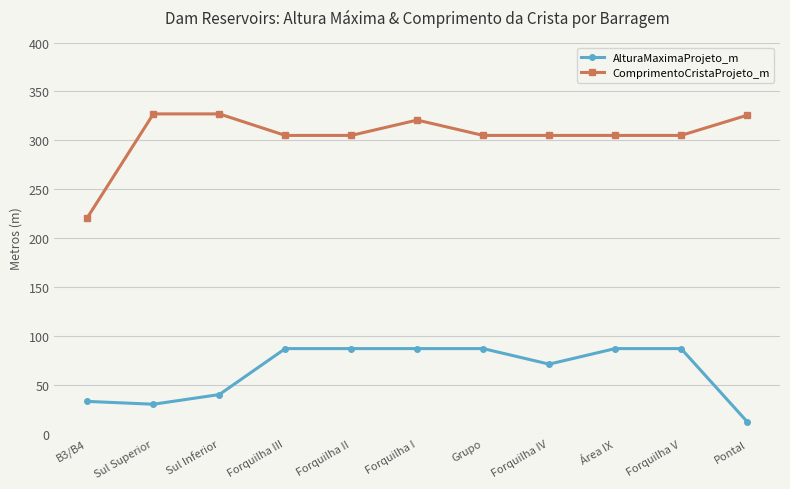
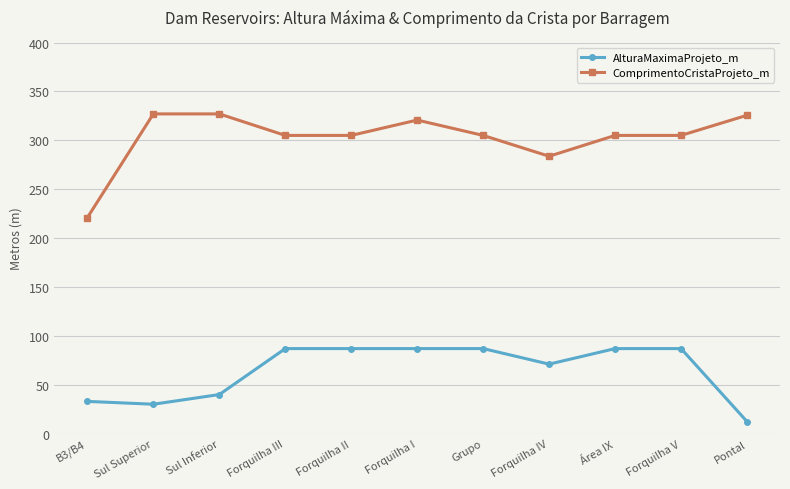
  {
    "AlturaMaximaProjeto_m": {
      "B3/B4": 30,
      "Sul Superior": 30,
      "Sul Inferior": 40,
      "Forquilha III": 90,
      "Forquilha II": 90,
      "Forquilha I": 90,
      "Grupo": 90,
      "Forquilha IV": 70,
      "Área IX": 90,
      "Forquilha V": 90,
      "Pontal": 10
    },
    "ComprimentoCristaProjeto_m": {
      "B3/B4": 220,
      "Sul Superior": 330,
      "Sul Inferior": 330,
      "Forquilha III": 310,
      "Forquilha II": 310,
      "Forquilha I": 320,
      "Grupo": 310,
-     "Forquilha IV": 310,
+     "Forquilha IV": 280,
      "Área IX": 310,
      "Forquilha V": 310,
      "Pontal": 330
    }
  }
